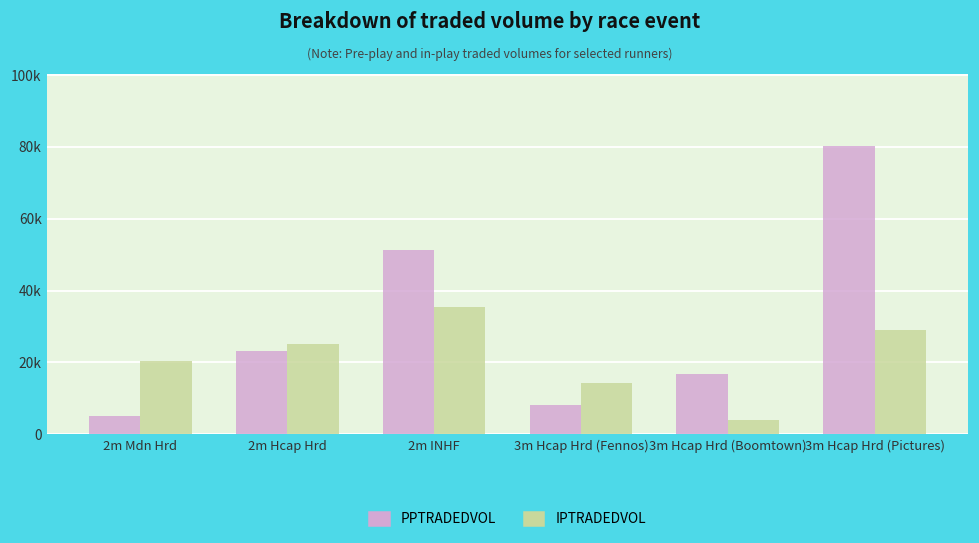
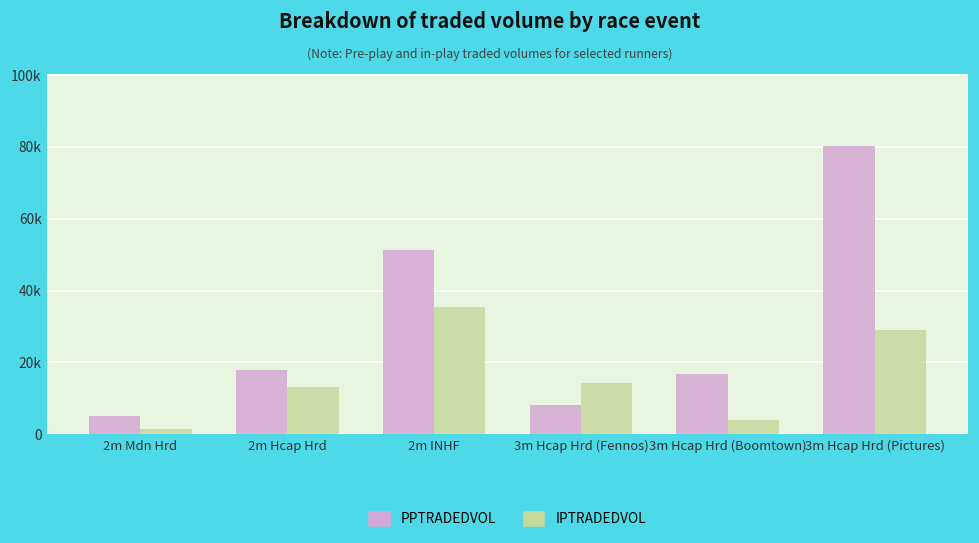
  {
    "PPTRADEDVOL": {
      "2m Mdn Hrd": 5000,
-     "2m Hcap Hrd": 23000,
+     "2m Hcap Hrd": 18000,
      "2m INHF": 51000,
      "3m Hcap Hrd (Fennos)": 8000,
      "3m Hcap Hrd (Boomtown)": 17000,
      "3m Hcap Hrd (Pictures)": 80000
    },
    "IPTRADEDVOL": {
-     "2m Mdn Hrd": 20000,
-     "2m Hcap Hrd": 25000,
+     "2m Mdn Hrd": 2000,
+     "2m Hcap Hrd": 13000,
      "2m INHF": 35000,
      "3m Hcap Hrd (Fennos)": 14000,
      "3m Hcap Hrd (Boomtown)": 4000,
      "3m Hcap Hrd (Pictures)": 29000
    }
  }
